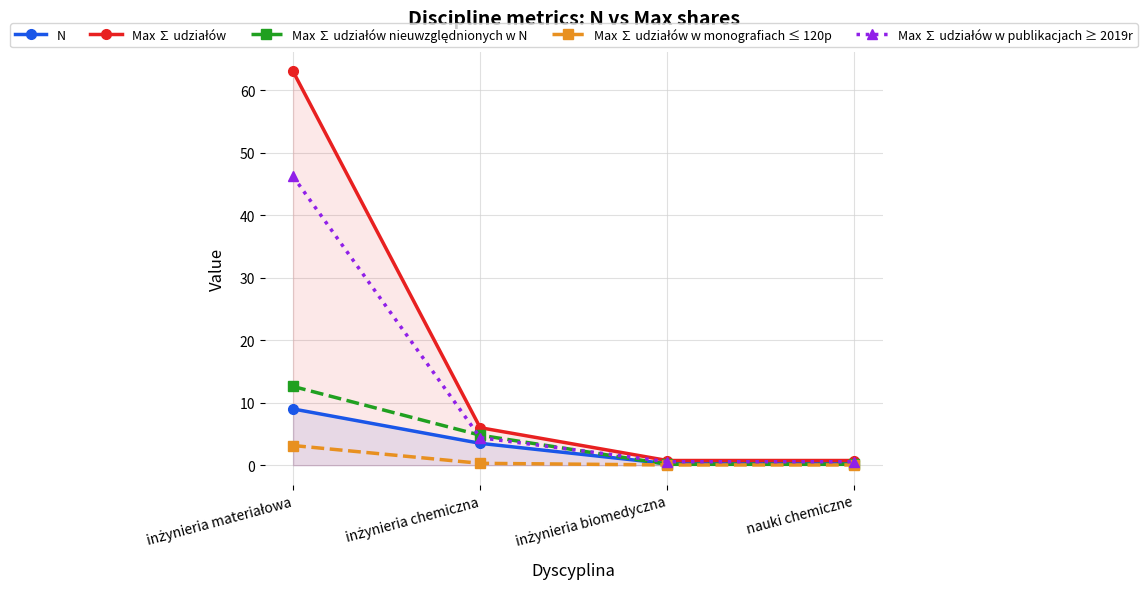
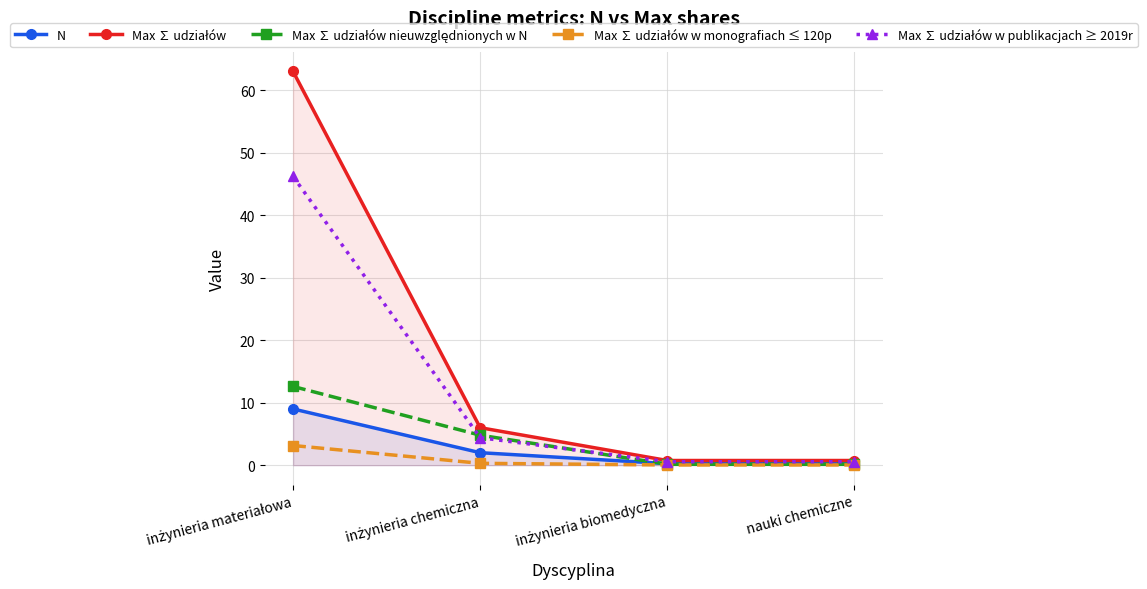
  {
    "N": {
      "inżynieria materiałowa": 9,
-     "inżynieria chemiczna": 4
+     "inżynieria chemiczna": 2
    },
    "Max ∑ udziałów": {
      "inżynieria materiałowa": 63,
      "inżynieria chemiczna": 6
    },
    "Max ∑ udziałów nieuwzględnionych w N": {
      "inżynieria materiałowa": 13
    },
    "Max ∑ udziałów w monografiach ≤ 120p": {
      "inżynieria materiałowa": 3,
      "inżynieria chemiczna": 0
    },
    "Max ∑ udziałów w publikacjach ≥ 2019r": {
      "inżynieria materiałowa": 46
    }
  }
